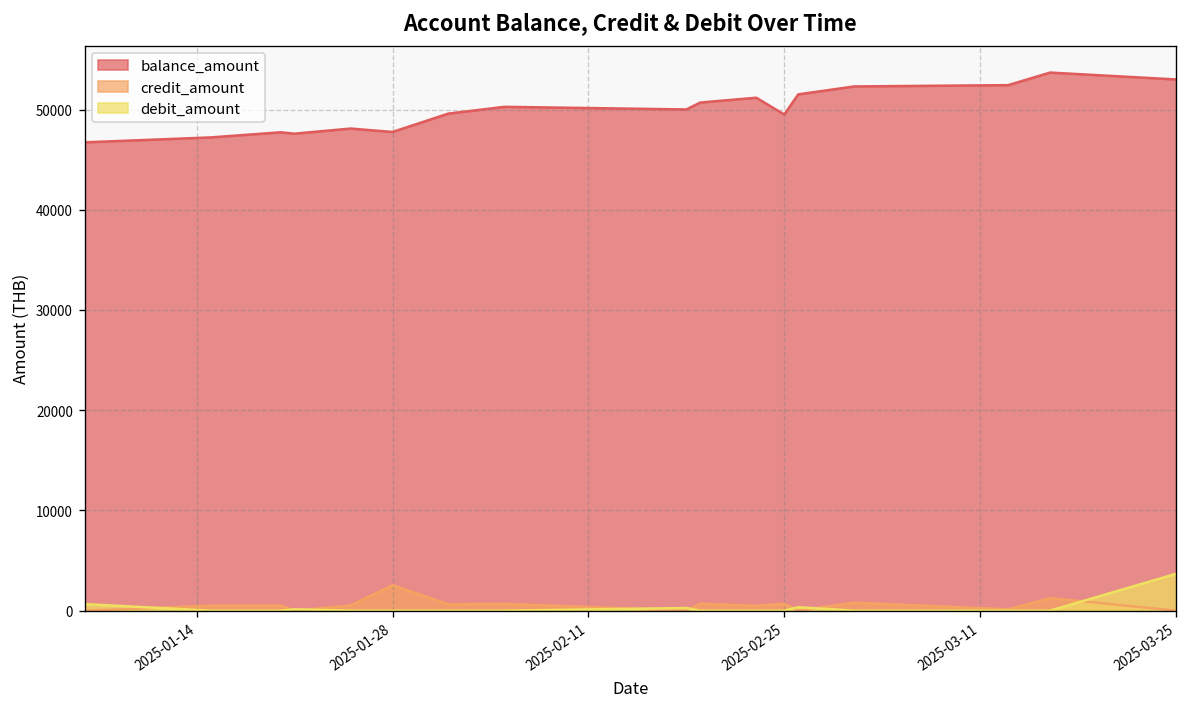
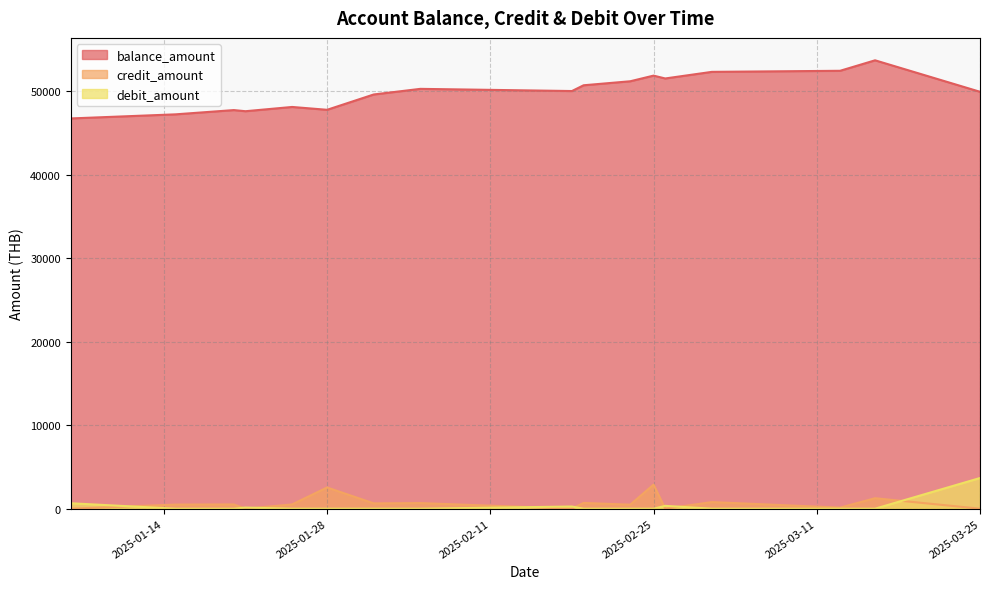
  {
    "balance_amount": {
      "2025-01-28": 48000,
-     "2025-02-25": 50000,
-     "2025-03-25": 53000
+     "2025-02-25": 52000,
+     "2025-03-25": 50000
    },
    "credit_amount": {
      "2025-01-28": 3000,
-     "2025-02-25": 1000,
+     "2025-02-25": 3000,
      "2025-03-25": 0
    },
    "debit_amount": {
      "2025-01-28": 0,
      "2025-02-25": 0,
      "2025-03-25": 4000
    }
  }
